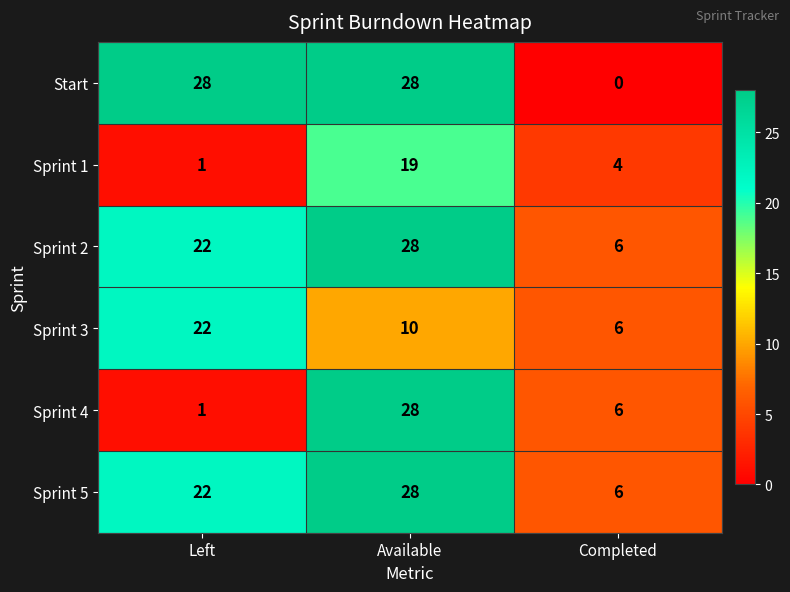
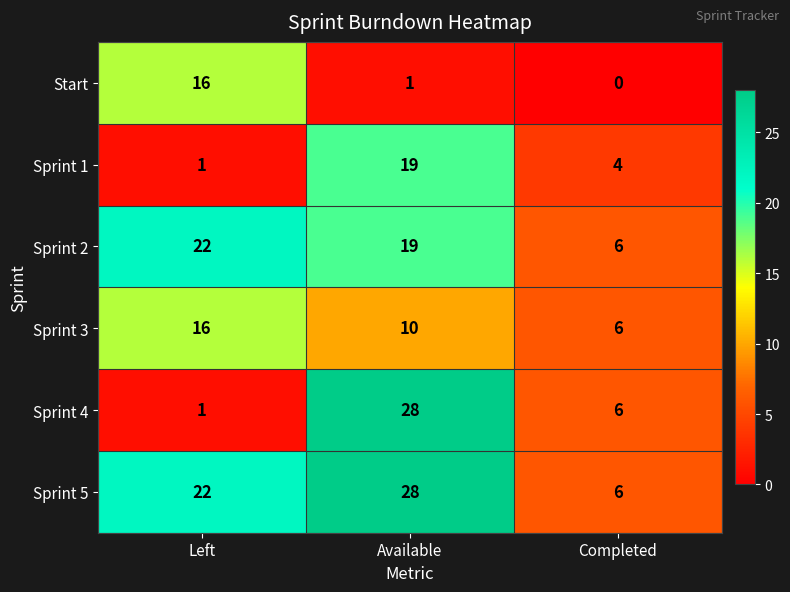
  {
    "Start": {
-     "Left": 28,
-     "Available": 28,
+     "Left": 16,
+     "Available": 1,
      "Completed": 0
    },
    "Sprint 1": {
      "Left": 1,
      "Available": 19,
      "Completed": 4
    },
    "Sprint 2": {
      "Left": 22,
-     "Available": 28,
+     "Available": 19,
      "Completed": 6
    },
    "Sprint 3": {
-     "Left": 22,
+     "Left": 16,
      "Available": 10,
      "Completed": 6
    },
    "Sprint 4": {
      "Left": 1,
      "Available": 28,
      "Completed": 6
    },
    "Sprint 5": {
      "Left": 22,
      "Available": 28,
      "Completed": 6
    }
  }
